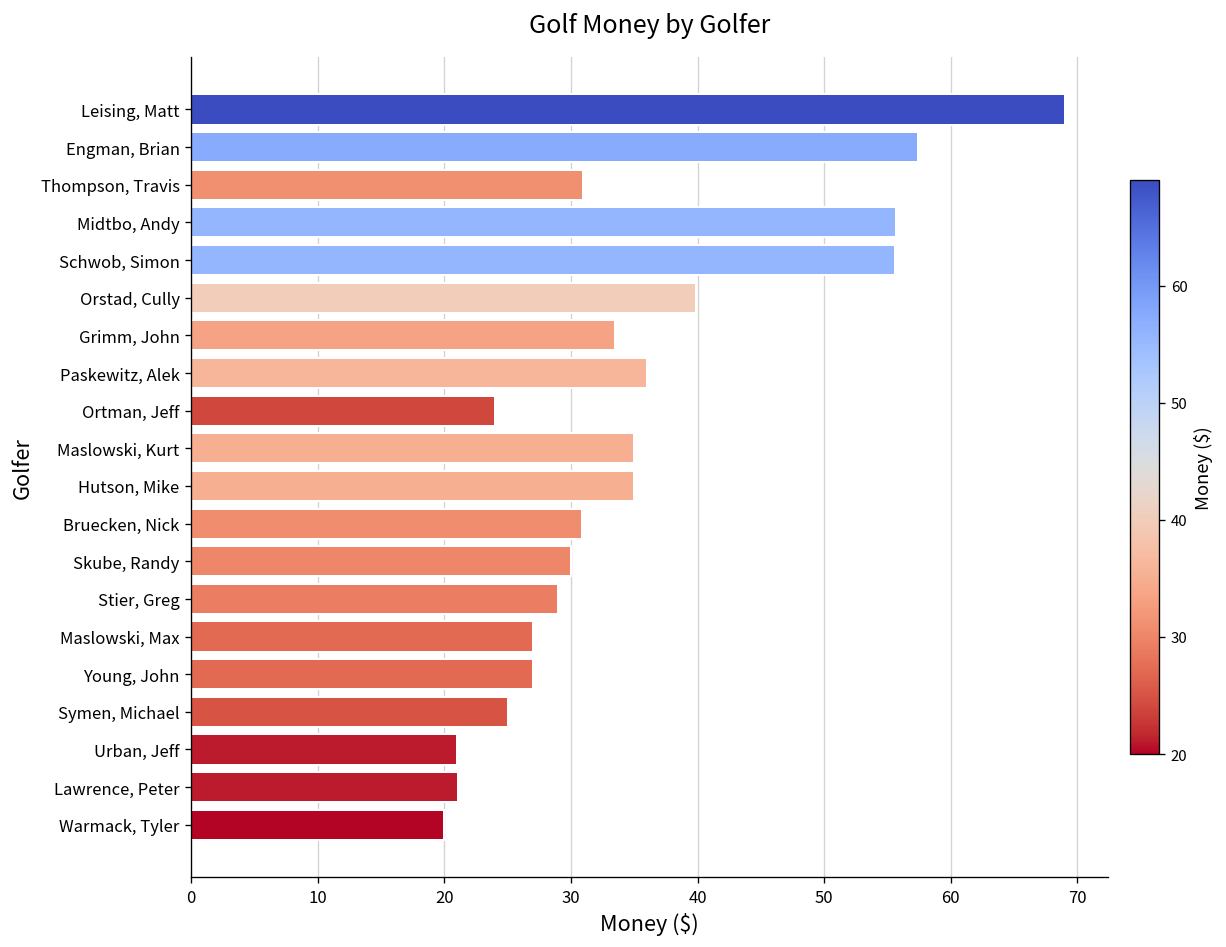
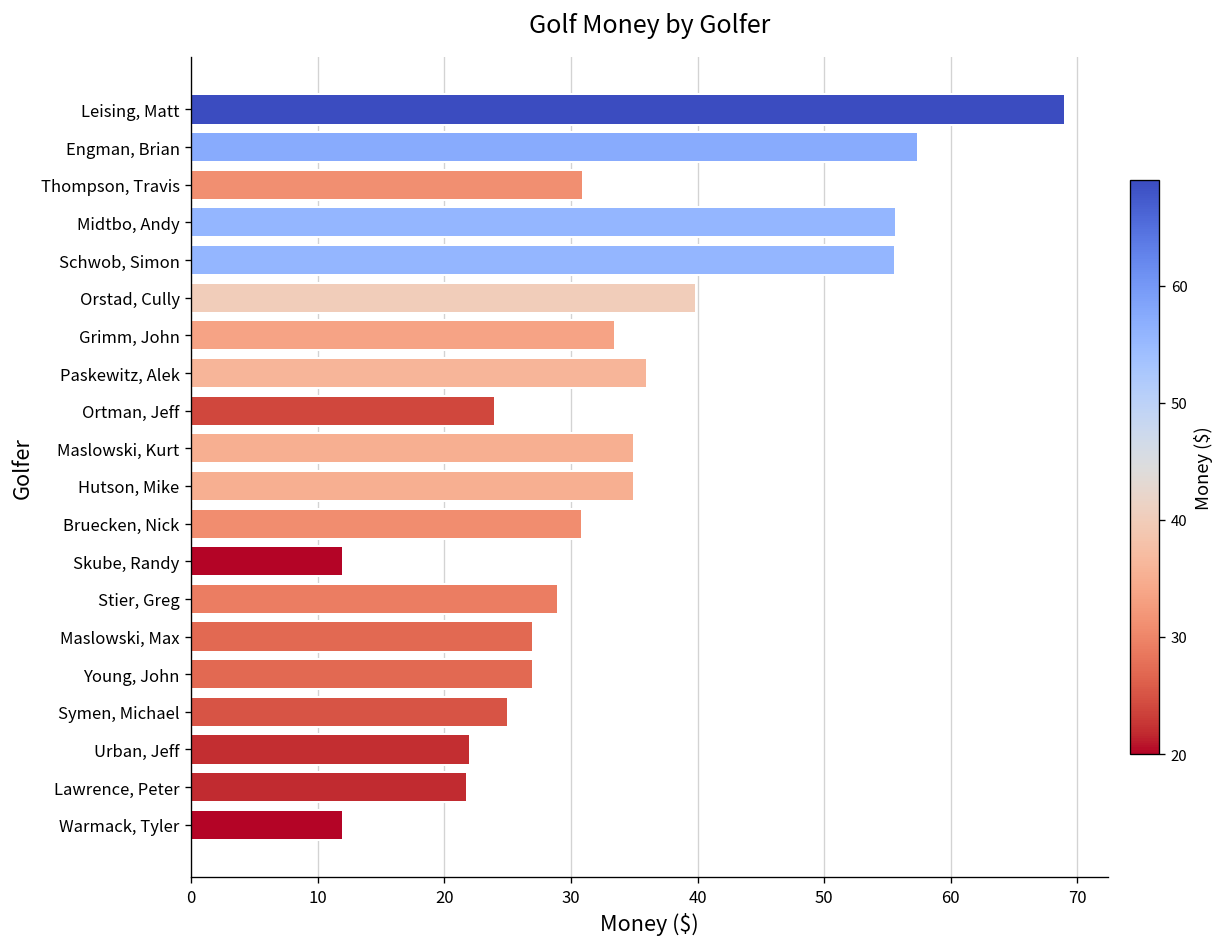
  {
    "Leising, Matt": 69.0,
    "Engman, Brian": 57.4,
    "Thompson, Travis": 31.0,
    "Midtbo, Andy": 55.7,
    "Schwob, Simon": 55.6,
    "Orstad, Cully": 39.9,
    "Grimm, John": 33.5,
    "Paskewitz, Alek": 36.0,
    "Ortman, Jeff": 24.0,
    "Maslowski, Kurt": 35.0,
    "Hutson, Mike": 35.0,
    "Bruecken, Nick": 30.9,
-   "Skube, Randy": 30,
+   "Skube, Randy": 12,
    "Stier, Greg": 29.0,
    "Maslowski, Max": 27.0,
    "Young, John": 27.0,
    "Symen, Michael": 25.0,
-   "Urban, Jeff": 21,
-   "Lawrence, Peter": 21.1,
-   "Warmack, Tyler": 20
+   "Urban, Jeff": 22,
+   "Lawrence, Peter": 21.8,
+   "Warmack, Tyler": 12
  }
